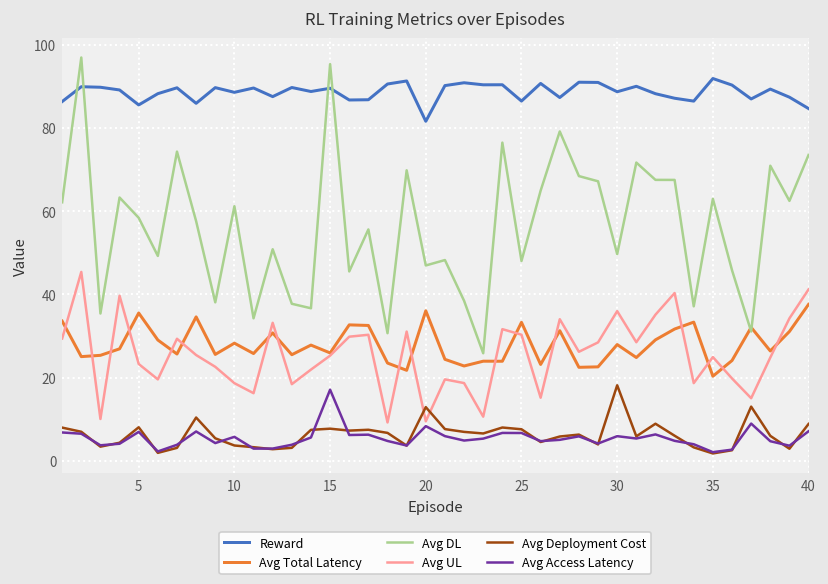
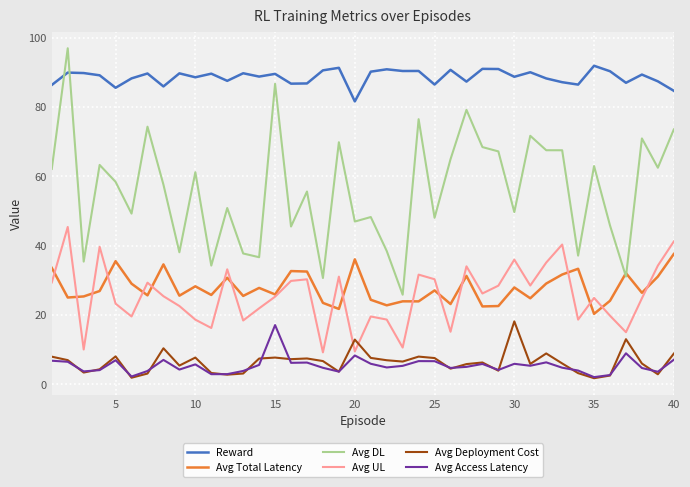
  {
    "Reward": {
      "5": 86,
      "10": 89,
      "15": 90,
      "20": 82,
      "25": 86,
      "30": 89,
      "35": 92,
      "40": 85
    },
    "Avg Total Latency": {
      "5": 36,
      "10": 28,
      "20": 36,
-     "25": 33,
+     "25": 27,
      "30": 28,
      "35": 20,
      "40": 38
    },
    "Avg DL": {
      "5": 58,
      "10": 61,
-     "15": 95,
+     "15": 87,
      "20": 47,
      "25": 48,
      "30": 50,
      "35": 63,
      "40": 74
    },
    "Avg UL": {
      "5": 23,
      "10": 19,
      "20": 10,
      "25": 30,
      "30": 36,
      "35": 25,
      "40": 41
    },
    "Avg Deployment Cost": {
      "5": 8,
-     "10": 4,
+     "10": 8,
      "15": 8,
      "20": 13,
      "25": 8,
      "30": 18,
      "40": 9
    },
    "Avg Access Latency": {
      "5": 7,
      "10": 6,
      "15": 17,
      "20": 8,
      "25": 7,
      "30": 6,
      "40": 7
    }
  }
